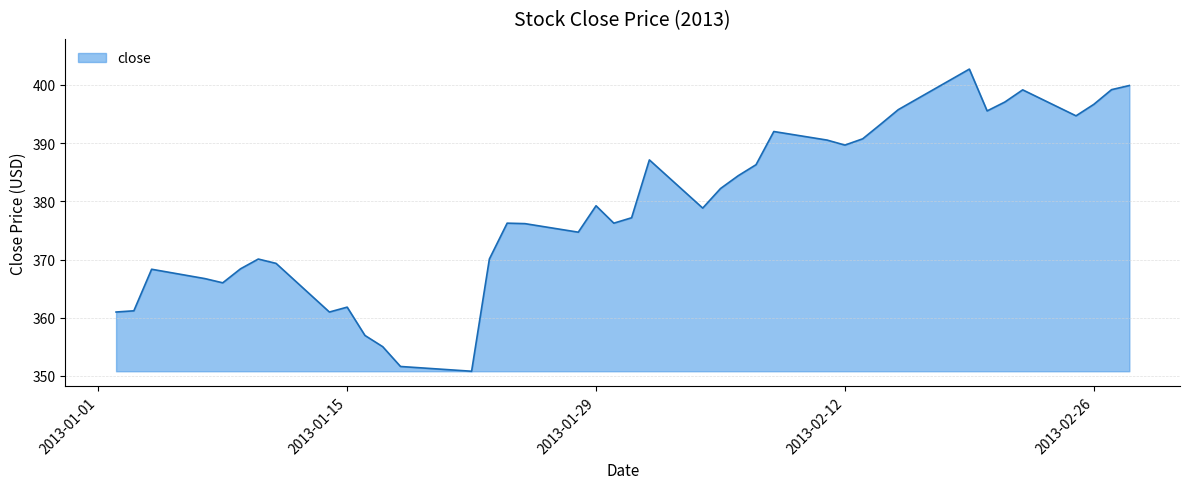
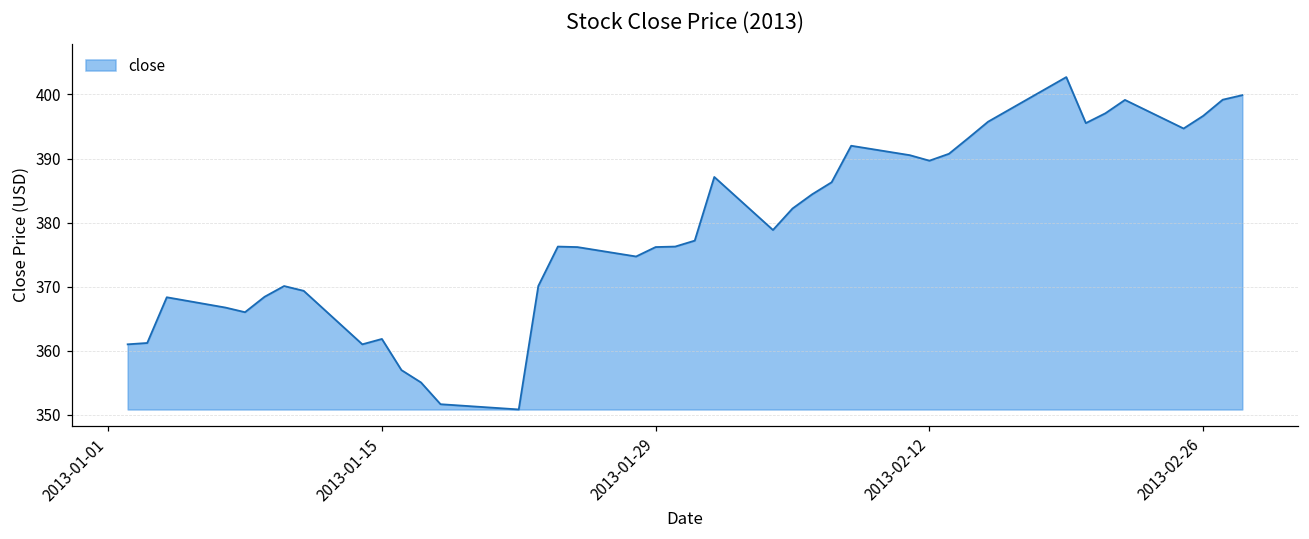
  {
    "2013-01-15": 362,
-   "2013-01-29": 379,
+   "2013-01-29": 376,
    "2013-02-12": 390,
    "2013-02-26": 397
  }
